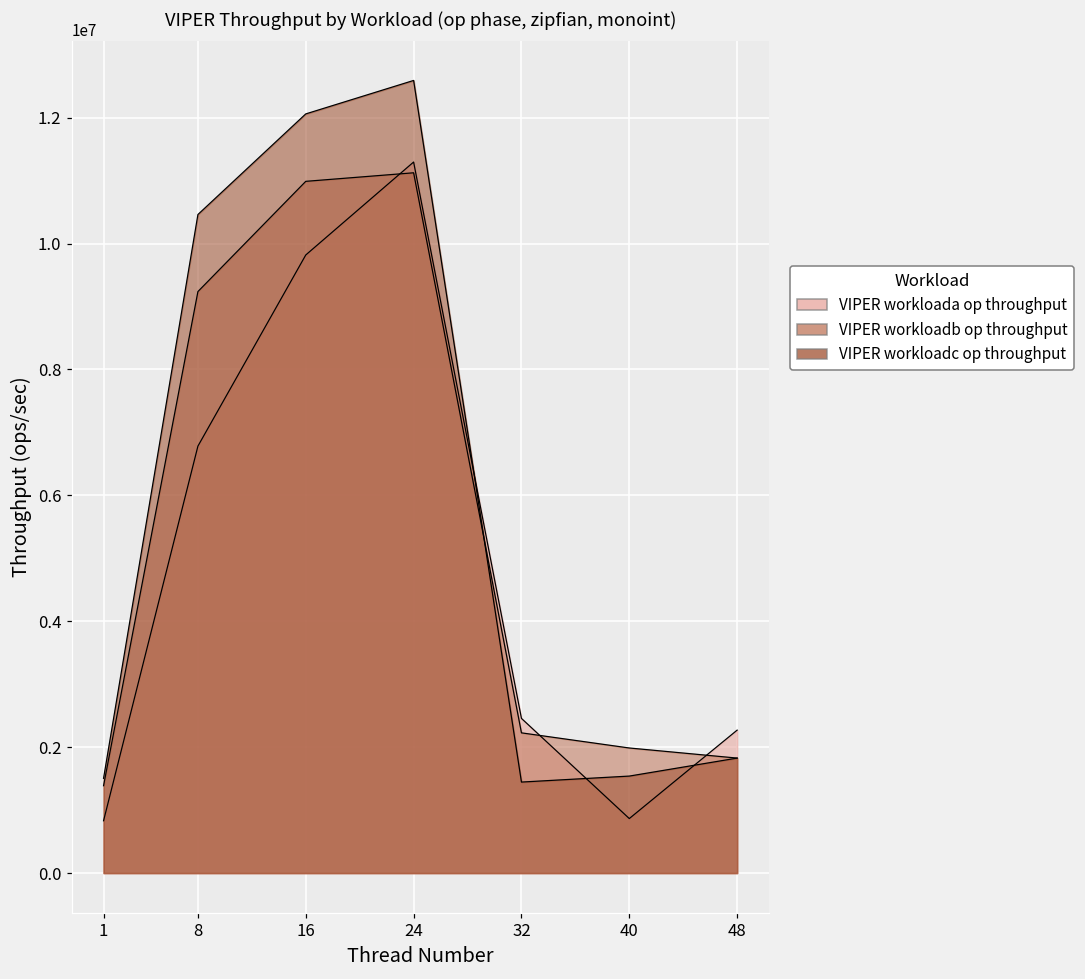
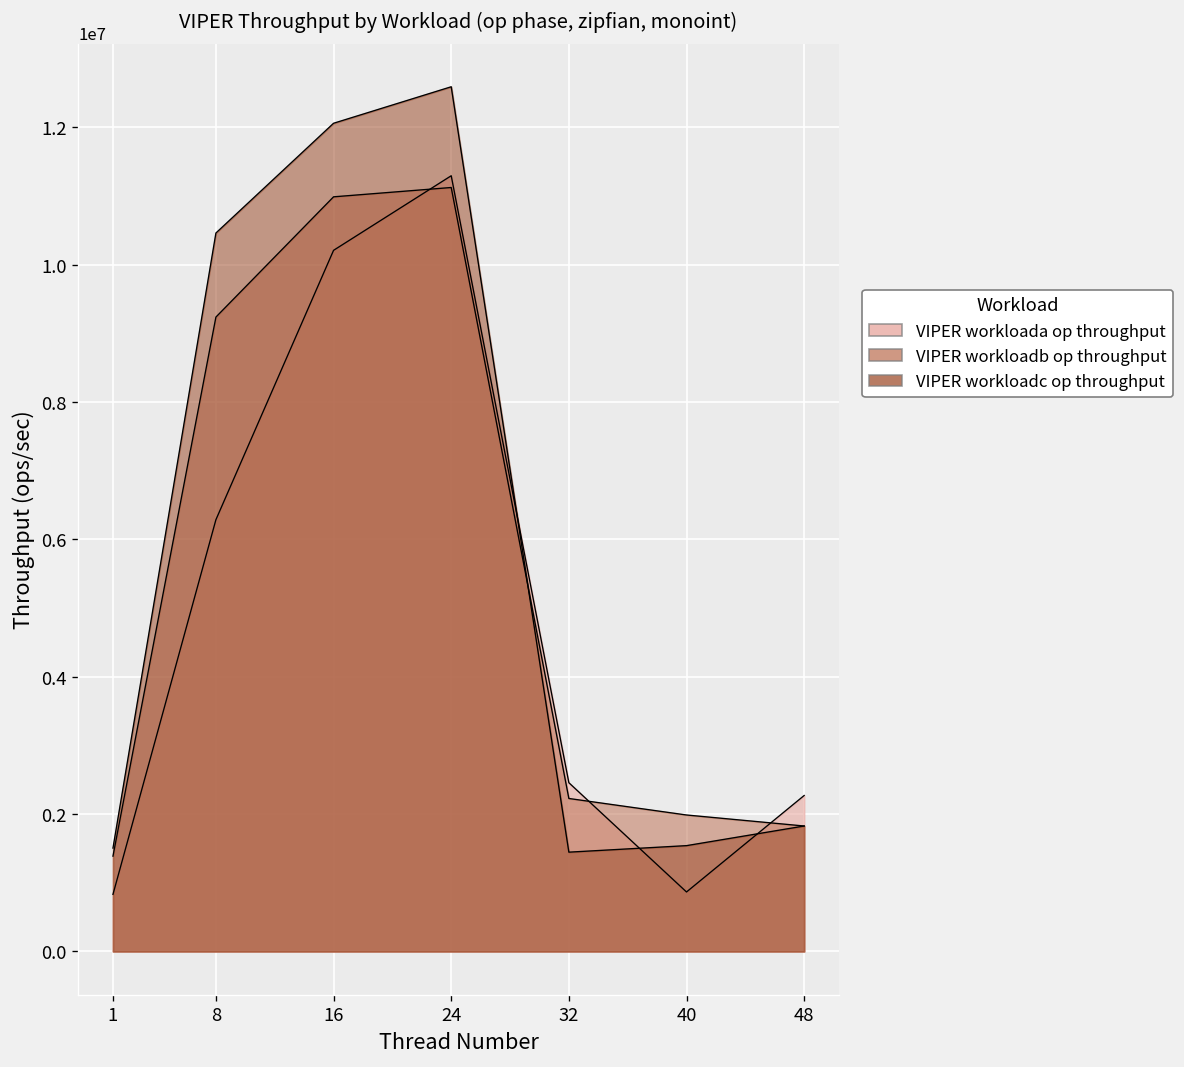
  {
    "VIPER workloada op throughput": {
      "1": 800000,
-     "8": 6800000,
-     "16": 9800000,
+     "8": 6300000,
+     "16": 10200000,
      "24": 11300000,
      "32": 2500000,
      "40": 900000,
      "48": 2300000
    }
  }
